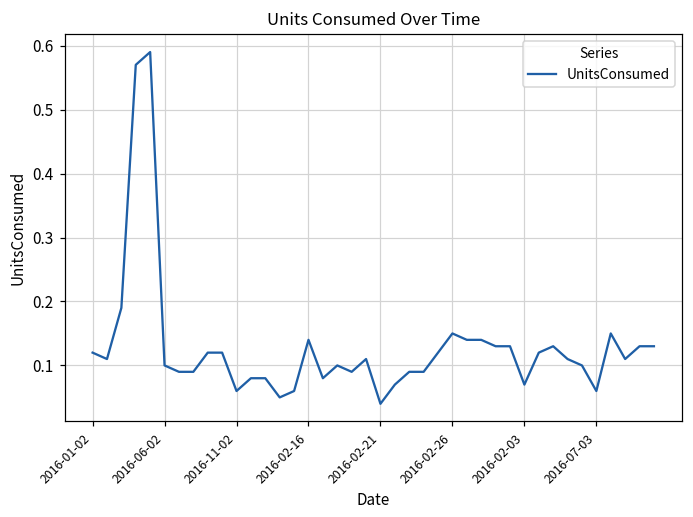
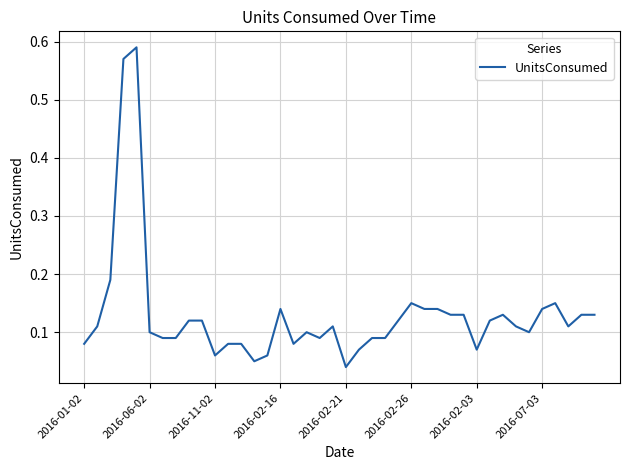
  {
-   "2016-01-02": 0.12,
+   "2016-01-02": 0.08,
    "2016-06-02": 0.10,
    "2016-11-02": 0.06,
    "2016-02-16": 0.14,
    "2016-02-21": 0.04,
    "2016-02-26": 0.15,
    "2016-02-03": 0.07,
-   "2016-07-03": 0.06
+   "2016-07-03": 0.14
  }
